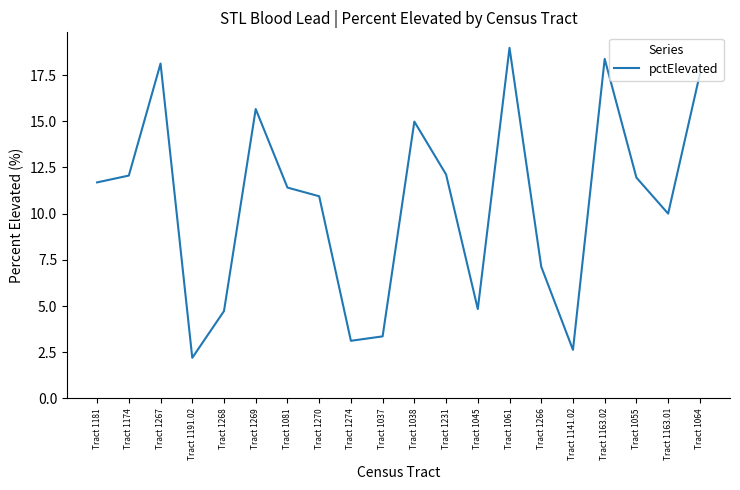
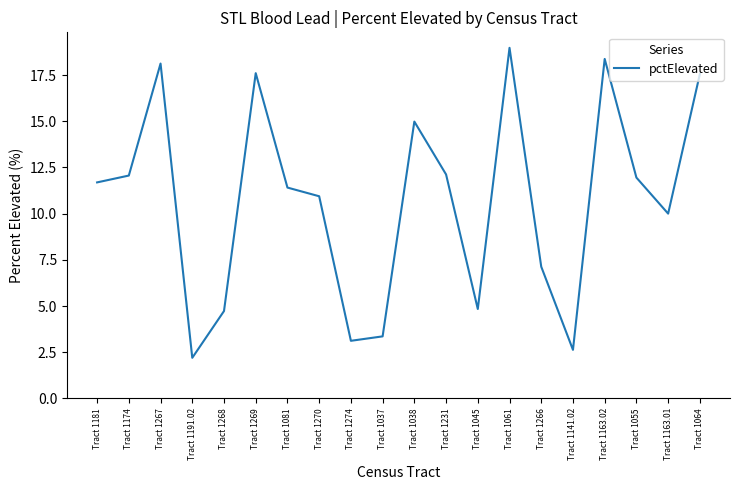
  {
    "Tract 1181": 11.7,
    "Tract 1174": 12.1,
    "Tract 1267": 18.1,
    "Tract 1191.02": 2.2,
    "Tract 1268": 4.7,
-   "Tract 1269": 15.7,
+   "Tract 1269": 17.6,
    "Tract 1081": 11.4,
    "Tract 1270": 10.9,
    "Tract 1274": 3.1,
    "Tract 1037": 3.4,
    "Tract 1038": 15.0,
    "Tract 1231": 12.1,
    "Tract 1045": 4.8,
    "Tract 1061": 19.0,
    "Tract 1266": 7.1,
    "Tract 1141.02": 2.6,
    "Tract 1163.02": 18.4,
    "Tract 1055": 12.0,
    "Tract 1163.01": 10.0
  }
